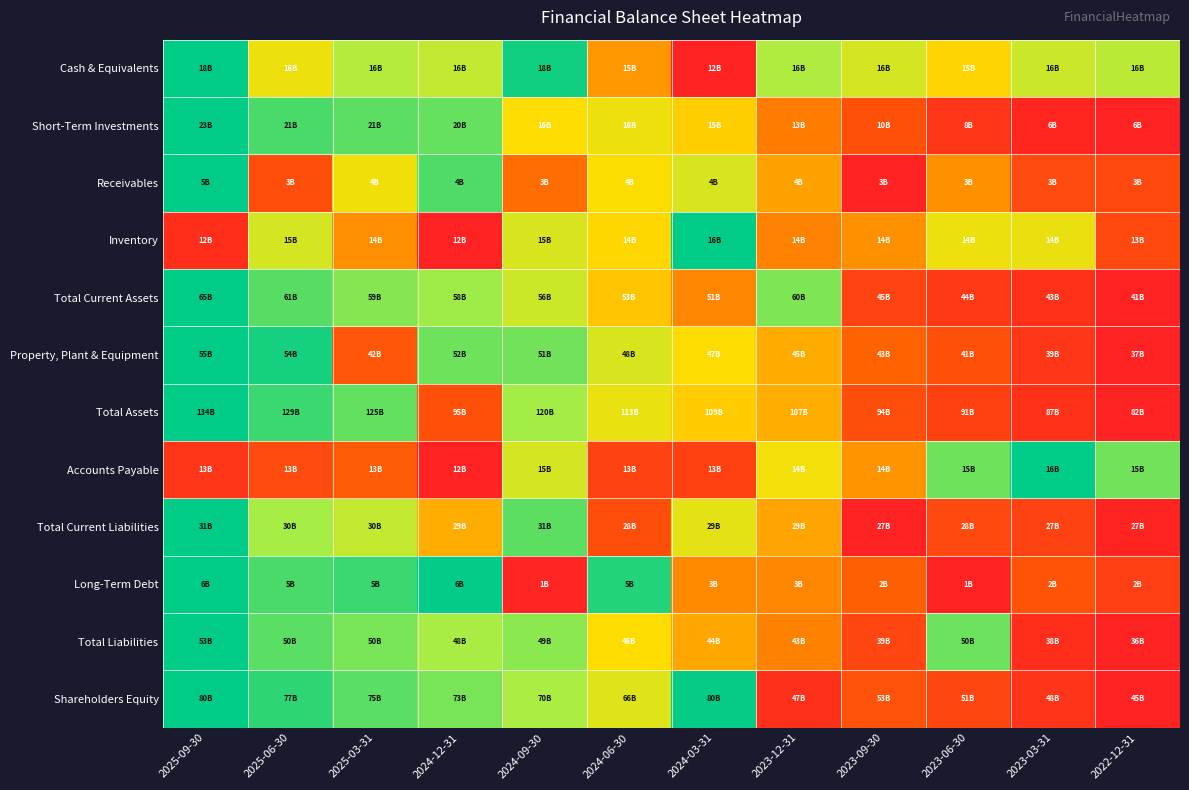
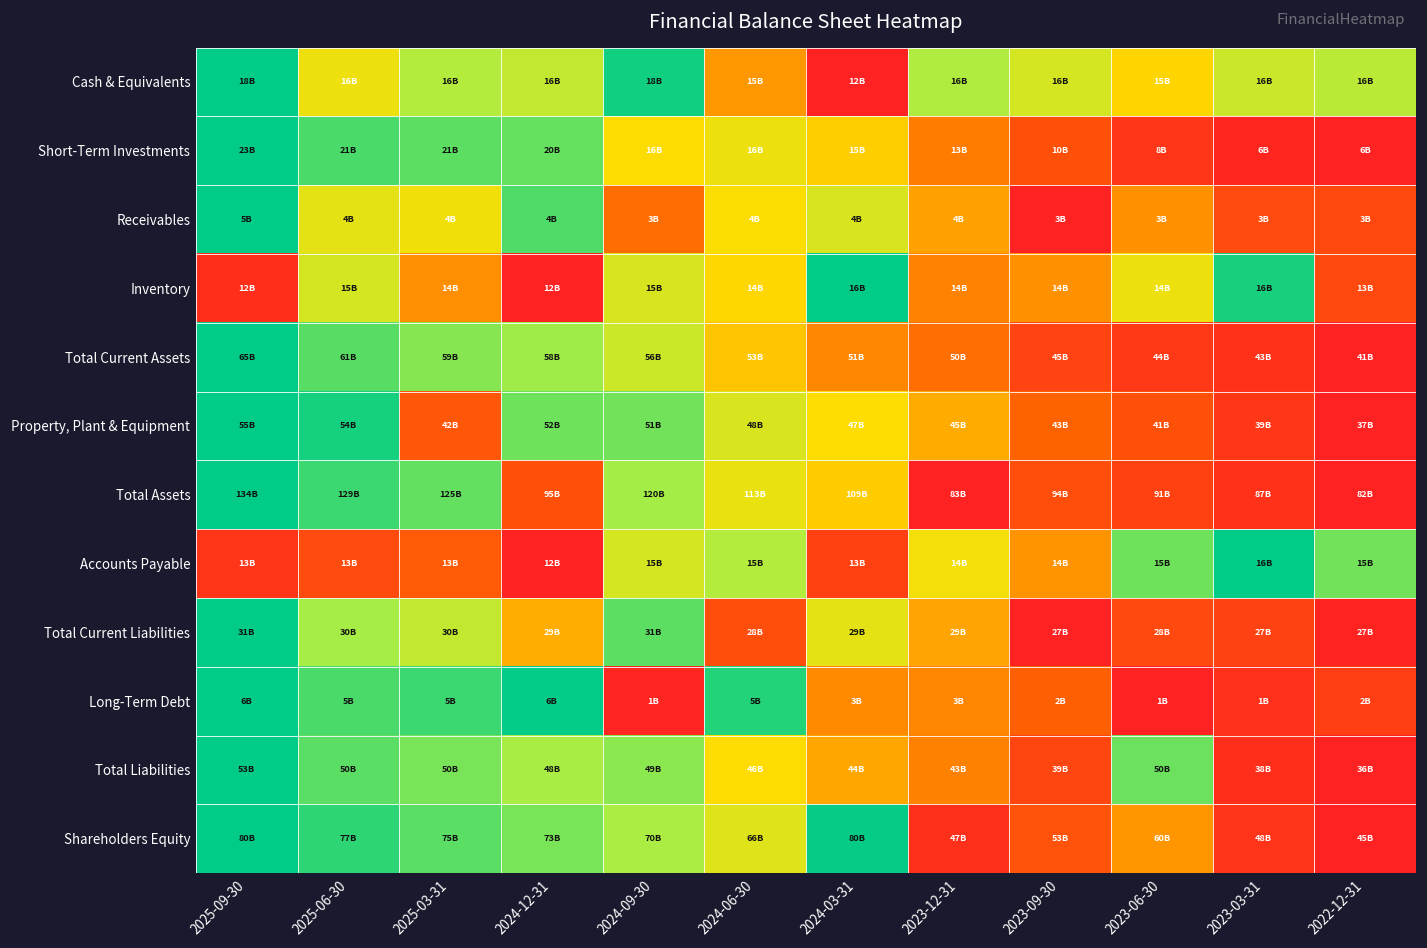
  {
    "Cash & Equivalents": {
      "2025-09-30": "18B",
      "2025-06-30": "16B",
      "2025-03-31": "16B",
      "2024-12-31": "16B",
      "2024-09-30": "18B",
      "2024-06-30": "15B",
      "2024-03-31": "12B",
      "2023-12-31": "16B",
      "2023-09-30": "16B",
      "2023-06-30": "15B",
      "2023-03-31": "16B",
      "2022-12-31": "16B"
    },
    "Short-Term Investments": {
      "2025-09-30": "23B",
      "2025-06-30": "21B",
      "2025-03-31": "21B",
      "2024-12-31": "20B",
      "2024-09-30": "16B",
      "2024-06-30": "16B",
      "2024-03-31": "15B",
      "2023-12-31": "13B",
      "2023-09-30": "10B",
      "2023-06-30": "8B",
      "2023-03-31": "6B",
      "2022-12-31": "6B"
    },
    "Receivables": {
      "2025-09-30": "5B",
-     "2025-06-30": "3B",
+     "2025-06-30": "4B",
      "2025-03-31": "4B",
      "2024-12-31": "4B",
      "2024-09-30": "3B",
      "2024-06-30": "4B",
      "2024-03-31": "4B",
      "2023-12-31": "4B",
      "2023-09-30": "3B",
      "2023-06-30": "3B",
      "2023-03-31": "3B",
      "2022-12-31": "3B"
    },
    "Inventory": {
      "2025-09-30": "12B",
      "2025-06-30": "15B",
      "2025-03-31": "14B",
      "2024-12-31": "12B",
      "2024-09-30": "15B",
      "2024-06-30": "14B",
      "2024-03-31": "16B",
      "2023-12-31": "14B",
      "2023-09-30": "14B",
      "2023-06-30": "14B",
-     "2023-03-31": "14B",
+     "2023-03-31": "16B",
      "2022-12-31": "13B"
    },
    "Total Current Assets": {
      "2025-09-30": "65B",
      "2025-06-30": "61B",
      "2025-03-31": "59B",
      "2024-12-31": "58B",
      "2024-09-30": "56B",
      "2024-06-30": "53B",
      "2024-03-31": "51B",
-     "2023-12-31": "60B",
+     "2023-12-31": "50B",
      "2023-09-30": "45B",
      "2023-06-30": "44B",
      "2023-03-31": "43B",
      "2022-12-31": "41B"
    },
    "Property, Plant & Equipment": {
      "2025-09-30": "55B",
      "2025-06-30": "54B",
      "2025-03-31": "42B",
      "2024-12-31": "52B",
      "2024-09-30": "51B",
      "2024-06-30": "48B",
      "2024-03-31": "47B",
      "2023-12-31": "45B",
      "2023-09-30": "43B",
      "2023-06-30": "41B",
      "2023-03-31": "39B",
      "2022-12-31": "37B"
    },
    "Total Assets": {
      "2025-09-30": "134B",
      "2025-06-30": "129B",
      "2025-03-31": "125B",
      "2024-12-31": "95B",
      "2024-09-30": "120B",
      "2024-06-30": "113B",
      "2024-03-31": "109B",
-     "2023-12-31": "107B",
+     "2023-12-31": "83B",
      "2023-09-30": "94B",
      "2023-06-30": "91B",
      "2023-03-31": "87B",
      "2022-12-31": "82B"
    },
    "Accounts Payable": {
      "2025-09-30": "13B",
      "2025-06-30": "13B",
      "2025-03-31": "13B",
      "2024-12-31": "12B",
      "2024-09-30": "15B",
-     "2024-06-30": "13B",
+     "2024-06-30": "15B",
      "2024-03-31": "13B",
      "2023-12-31": "14B",
      "2023-09-30": "14B",
      "2023-06-30": "15B",
      "2023-03-31": "16B",
      "2022-12-31": "15B"
    },
    "Total Current Liabilities": {
      "2025-09-30": "31B",
      "2025-06-30": "30B",
      "2025-03-31": "30B",
      "2024-12-31": "29B",
      "2024-09-30": "31B",
      "2024-06-30": "28B",
      "2024-03-31": "29B",
      "2023-12-31": "29B",
      "2023-09-30": "27B",
      "2023-06-30": "28B",
      "2023-03-31": "27B",
      "2022-12-31": "27B"
    },
    "Long-Term Debt": {
      "2025-09-30": "6B",
      "2025-06-30": "5B",
      "2025-03-31": "5B",
      "2024-12-31": "6B",
      "2024-09-30": "1B",
      "2024-06-30": "5B",
      "2024-03-31": "3B",
      "2023-12-31": "3B",
      "2023-09-30": "2B",
      "2023-06-30": "1B",
-     "2023-03-31": "2B",
+     "2023-03-31": "1B",
      "2022-12-31": "2B"
    },
    "Total Liabilities": {
      "2025-09-30": "53B",
      "2025-06-30": "50B",
      "2025-03-31": "50B",
      "2024-12-31": "48B",
      "2024-09-30": "49B",
      "2024-06-30": "46B",
      "2024-03-31": "44B",
      "2023-12-31": "43B",
      "2023-09-30": "39B",
      "2023-06-30": "50B",
      "2023-03-31": "38B",
      "2022-12-31": "36B"
    },
    "Shareholders Equity": {
      "2025-09-30": "80B",
      "2025-06-30": "77B",
      "2025-03-31": "75B",
      "2024-12-31": "73B",
      "2024-09-30": "70B",
      "2024-06-30": "66B",
      "2024-03-31": "80B",
      "2023-12-31": "47B",
      "2023-09-30": "53B",
-     "2023-06-30": "51B",
+     "2023-06-30": "60B",
      "2023-03-31": "48B",
      "2022-12-31": "45B"
    }
  }
